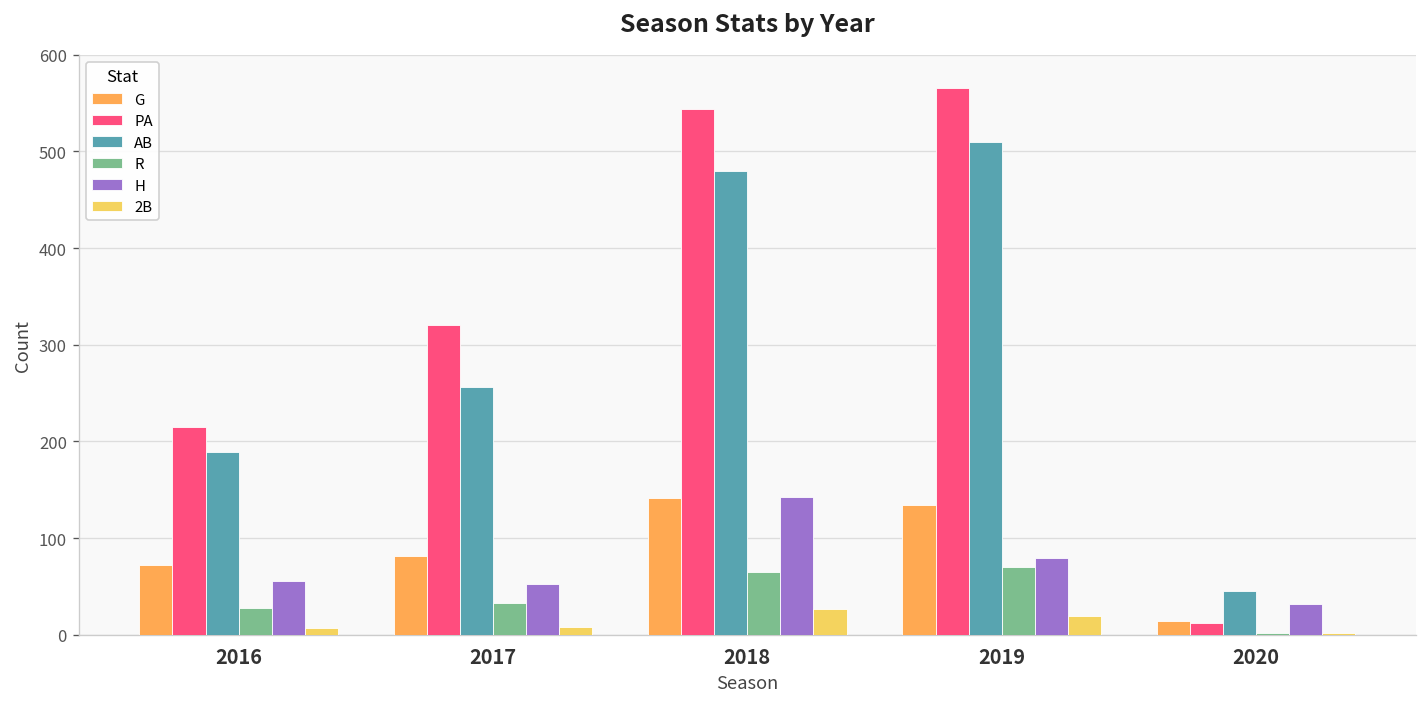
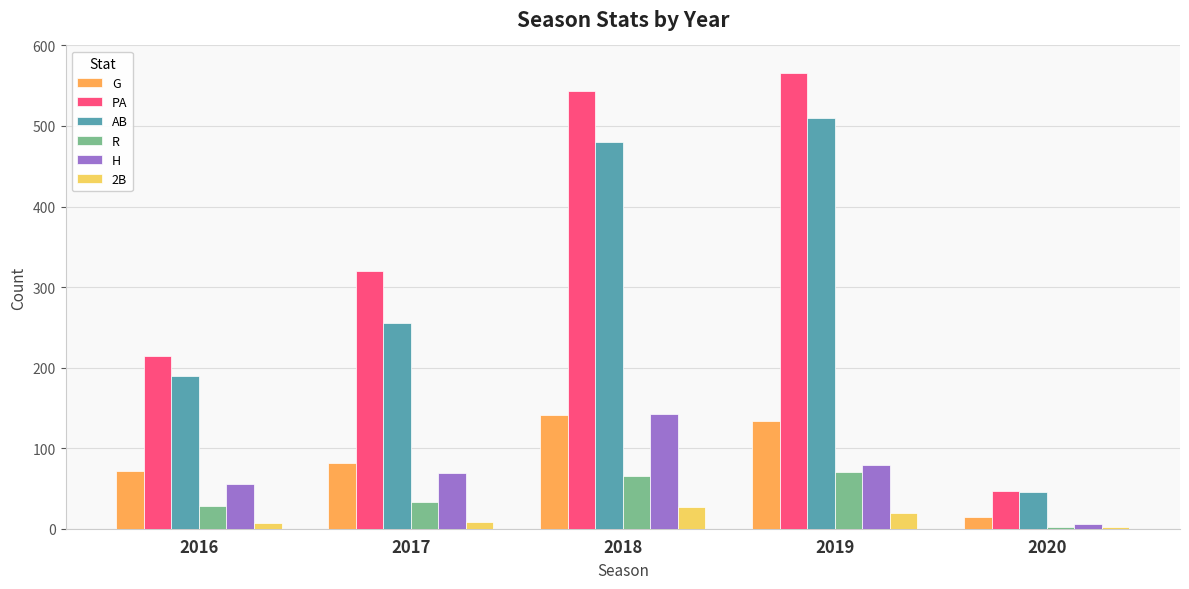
  {
    "PA": {
      "2016": 220,
      "2017": 320,
      "2018": 540,
      "2019": 570,
-     "2020": 10
+     "2020": 50
    },
    "H": {
      "2016": 60,
-     "2017": 50,
+     "2017": 70,
      "2018": 140,
      "2019": 80,
-     "2020": 30
+     "2020": 10
    }
  }
